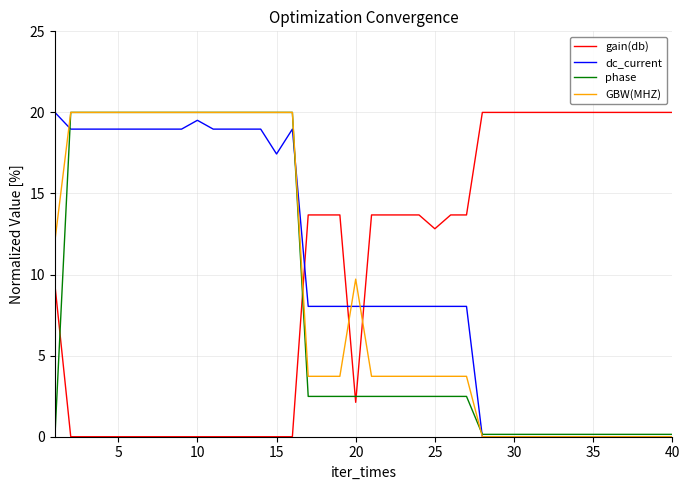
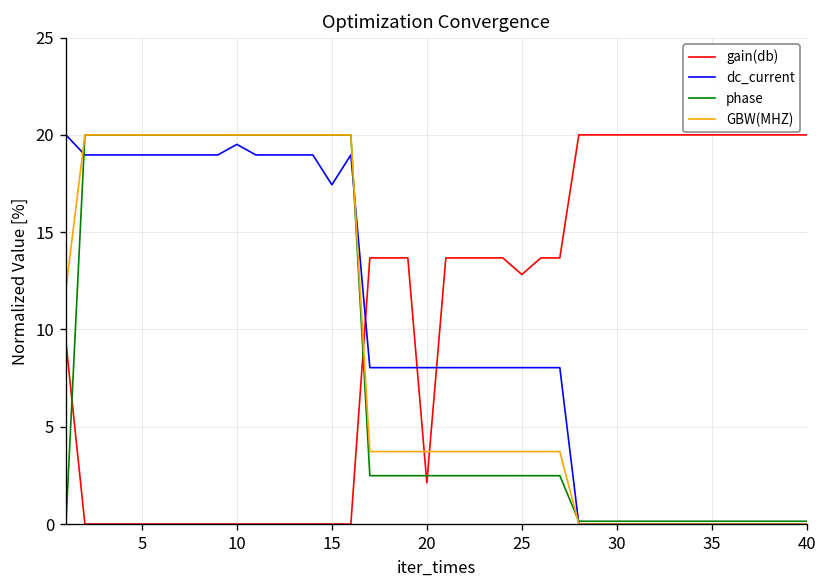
  {
    "gain(db)": {
      "5": 0.0,
      "10": 0.0,
      "15": 0.0,
      "20": 2.1,
      "25": 12.8,
      "30": 20.0,
      "35": 20.0,
      "40": 20.0
    },
    "dc_current": {
      "5": 19.0,
      "10": 19.5,
      "15": 17.4,
      "20": 8.0,
      "25": 8.0
    },
    "phase": {
      "20": 2.5,
      "25": 2.5
    },
    "GBW(MHZ)": {
-     "20": 9.7,
+     "20": 3.7,
      "25": 3.7
    }
  }
